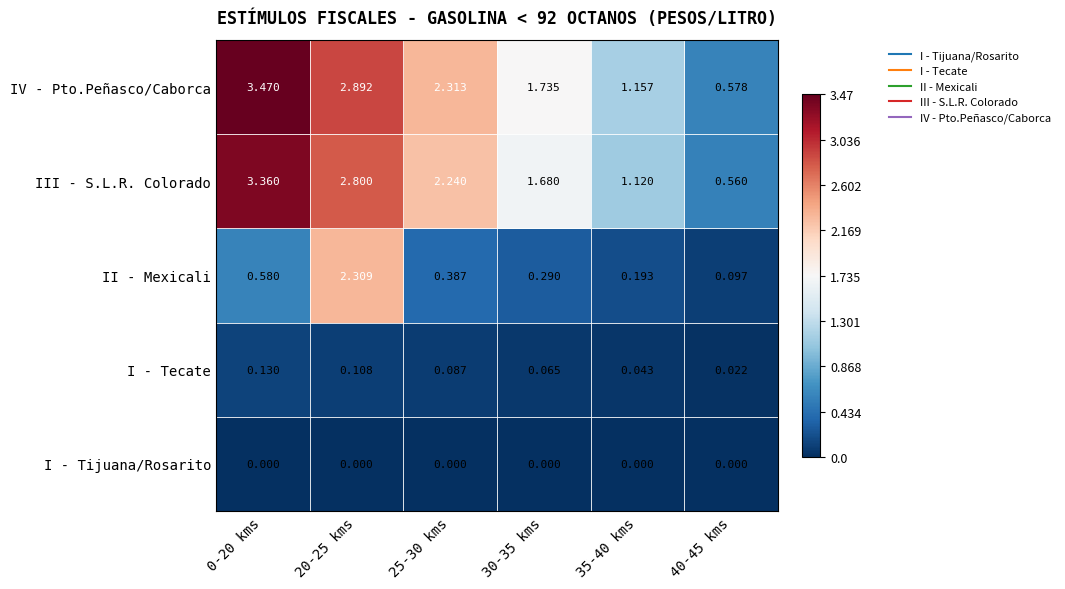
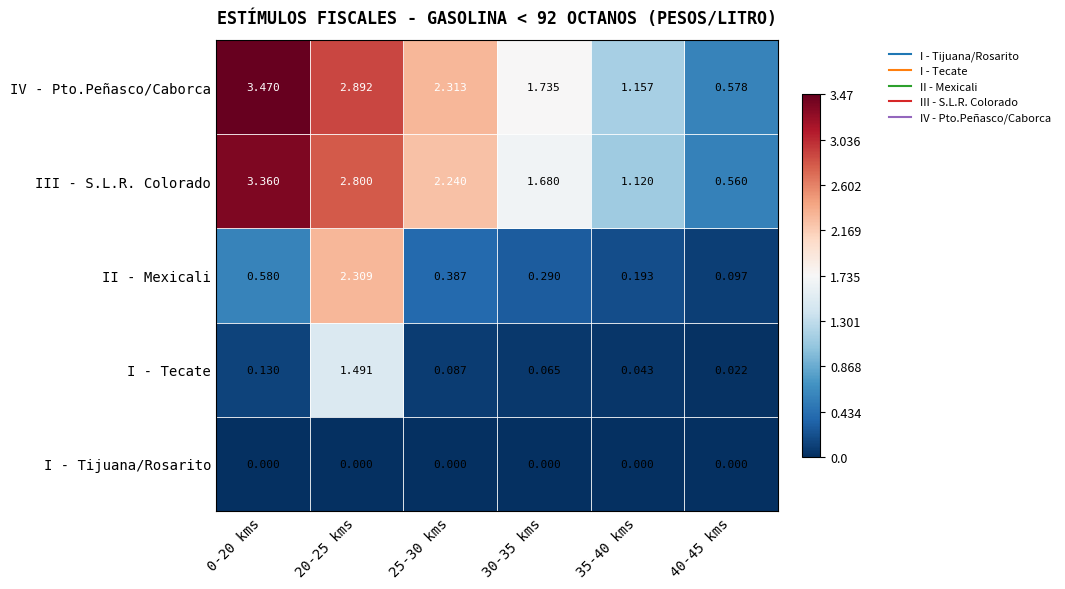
  {
    "IV - Pto.Peñasco/Caborca": {
      "0-20 kms": 3.470,
      "20-25 kms": 2.892,
      "25-30 kms": 2.313,
      "30-35 kms": 1.735,
      "35-40 kms": 1.157,
      "40-45 kms": 0.578
    },
    "III - S.L.R. Colorado": {
      "0-20 kms": 3.360,
      "20-25 kms": 2.800,
      "25-30 kms": 2.240,
      "30-35 kms": 1.680,
      "35-40 kms": 1.120,
      "40-45 kms": 0.560
    },
    "II - Mexicali": {
      "0-20 kms": 0.580,
      "20-25 kms": 2.309,
      "25-30 kms": 0.387,
      "30-35 kms": 0.290,
      "35-40 kms": 0.193,
      "40-45 kms": 0.097
    },
    "I - Tecate": {
      "0-20 kms": 0.130,
-     "20-25 kms": 0.108,
+     "20-25 kms": 1.491,
      "25-30 kms": 0.087,
      "30-35 kms": 0.065,
      "35-40 kms": 0.043,
      "40-45 kms": 0.022
    },
    "I - Tijuana/Rosarito": {
      "0-20 kms": 0.000,
      "20-25 kms": 0.000,
      "25-30 kms": 0.000,
      "30-35 kms": 0.000,
      "35-40 kms": 0.000,
      "40-45 kms": 0.000
    }
  }
